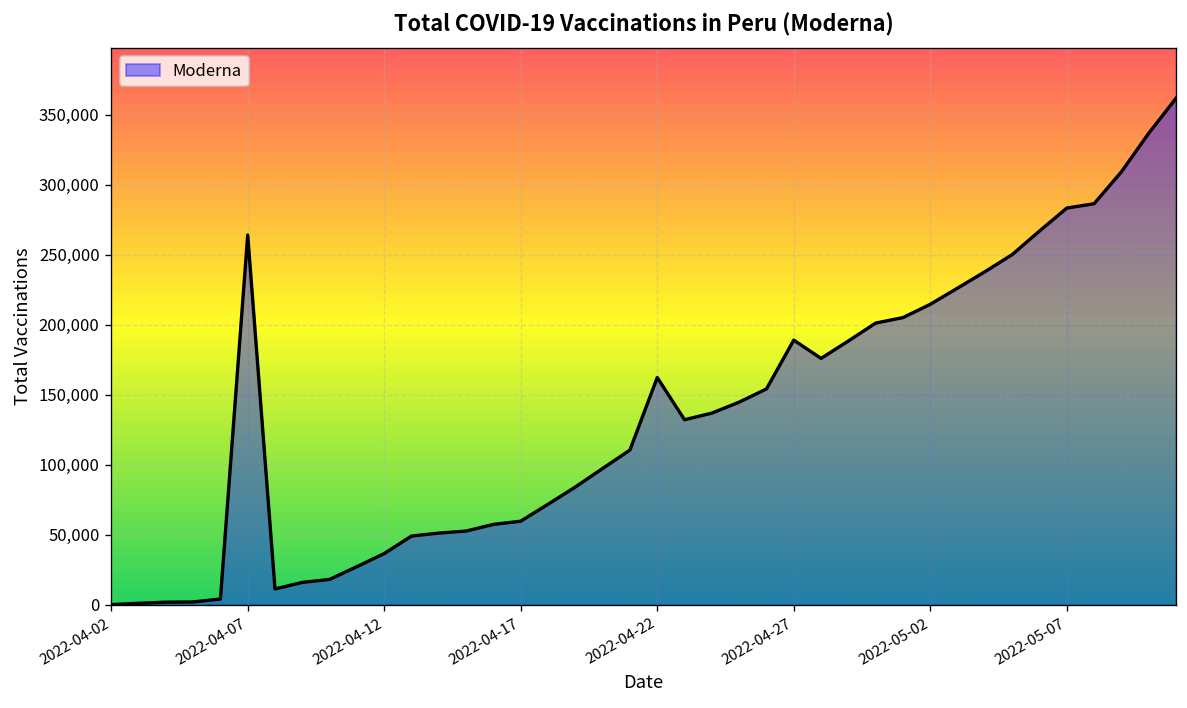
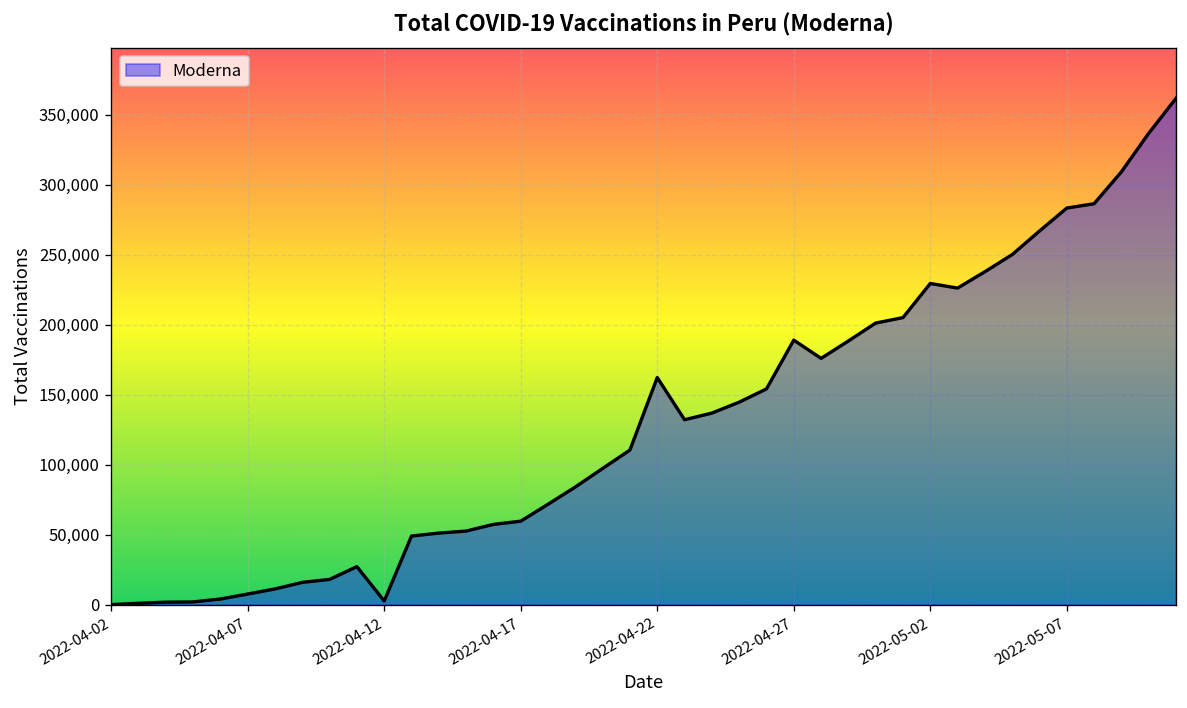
  {
    "2022-04-02": "0",
-   "2022-04-07": "264,000",
-   "2022-04-12": "37,000",
+   "2022-04-07": "8,000",
+   "2022-04-12": "3,000",
    "2022-04-17": "60,000",
    "2022-04-22": "162,000",
    "2022-04-27": "189,000",
-   "2022-05-02": "215,000",
+   "2022-05-02": "230,000",
    "2022-05-07": "283,000"
  }
